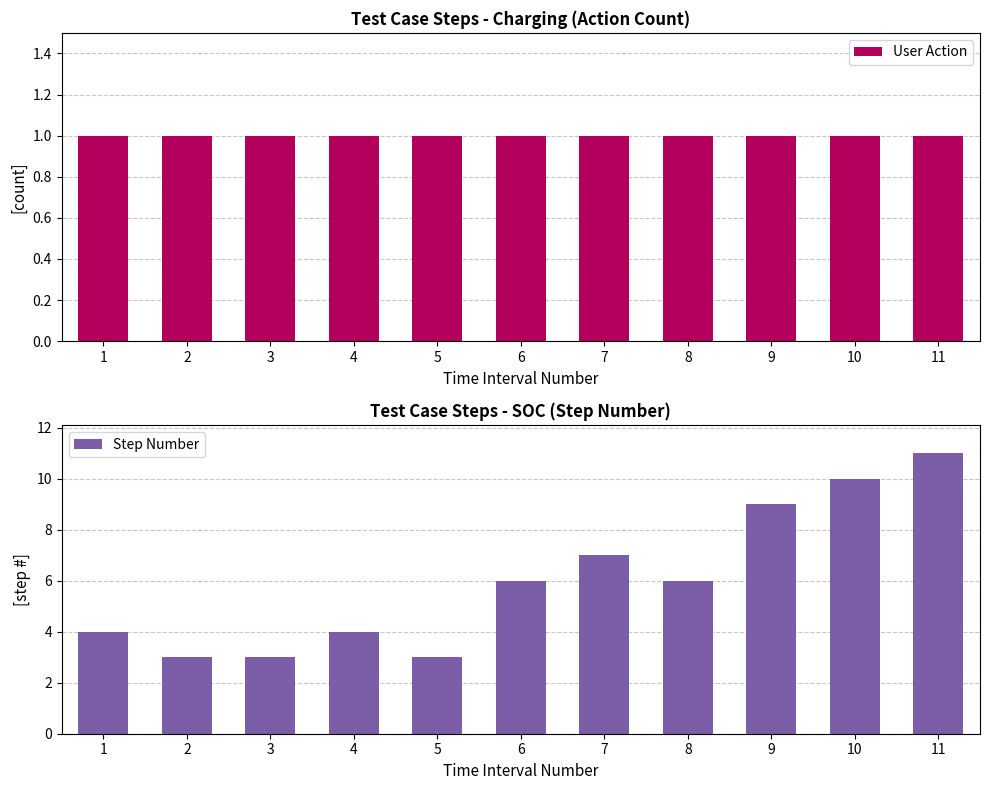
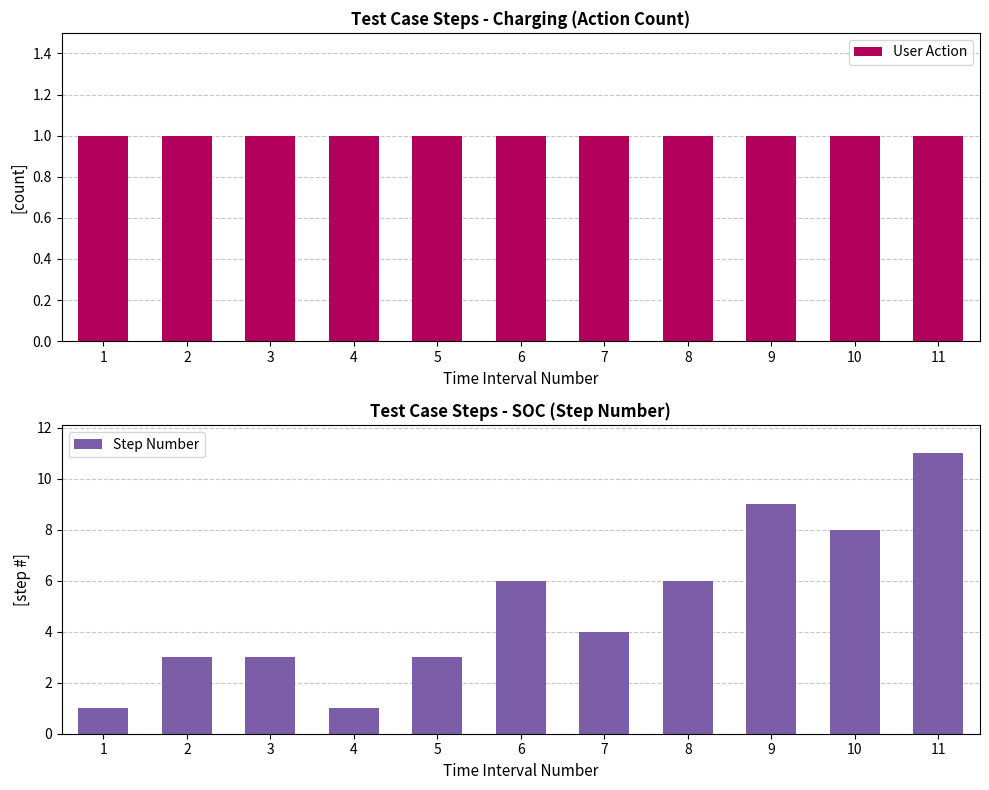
  {
    "Test Case Steps - Charging (Action Count)": {
      "1": 1.00,
      "2": 1.00,
      "3": 1.00,
      "4": 1.00,
      "5": 1.00,
      "6": 1.00,
      "7": 1.00,
      "8": 1.00,
      "9": 1.00,
      "10": 1.00,
      "11": 1.00
    },
    "Test Case Steps - SOC (Step Number)": {
-     "1": 4,
+     "1": 1,
      "2": 3,
      "3": 3,
-     "4": 4,
+     "4": 1,
      "5": 3,
      "6": 6,
-     "7": 7,
+     "7": 4,
      "8": 6,
      "9": 9,
-     "10": 10,
+     "10": 8,
      "11": 11
    }
  }
